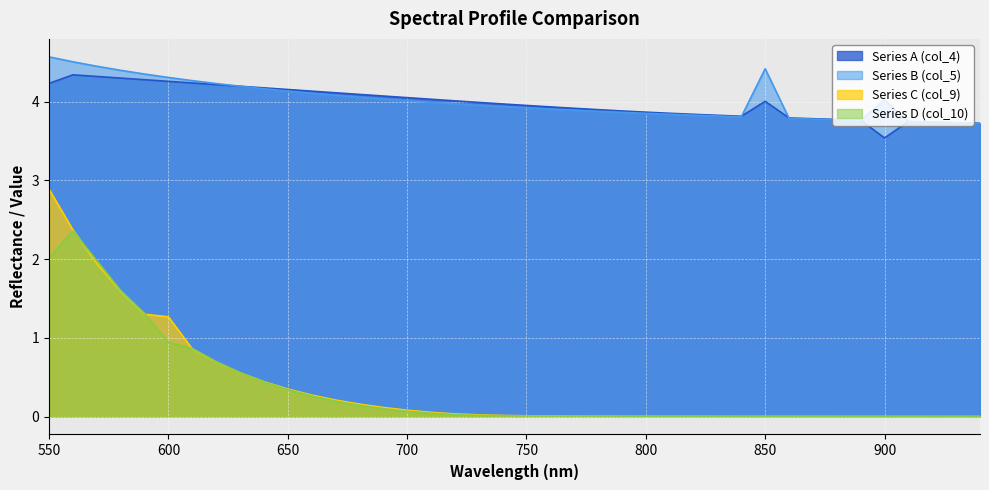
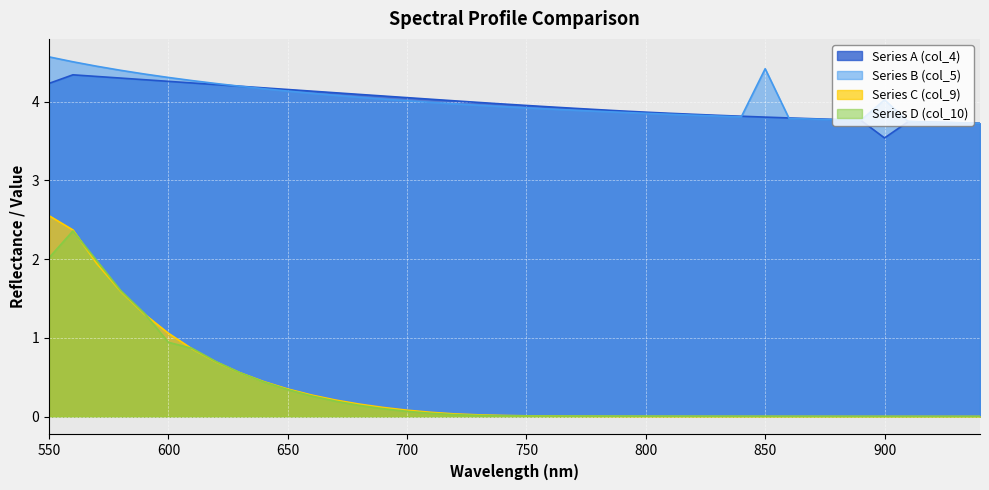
  {
    "Series A (col_4)": {
      "550": 4.2,
      "600": 4.3,
      "700": 4.1,
-     "850": 4.0,
+     "850": 3.8,
      "900": 3.5
    },
    "Series B (col_5)": {
      "550": 4.6,
      "600": 4.3,
      "700": 4.0,
      "850": 4.4
    },
    "Series C (col_9)": {
-     "550": 2.9,
-     "600": 1.3
+     "550": 2.6,
+     "600": 1.1
    },
    "Series D (col_10)": {
      "550": 2.0,
      "600": 0.9
    }
  }
